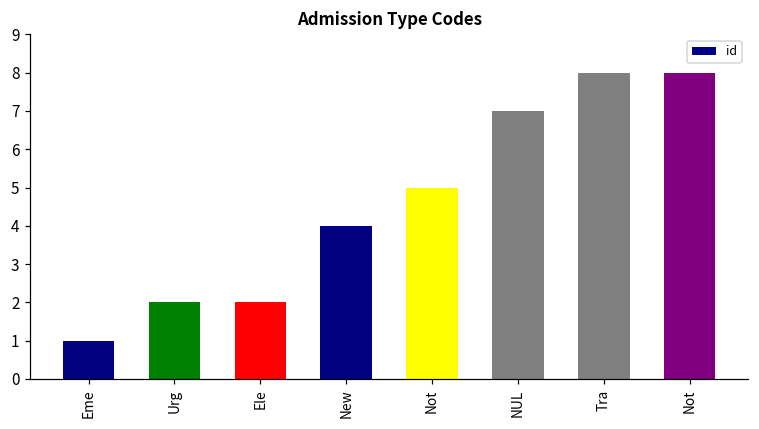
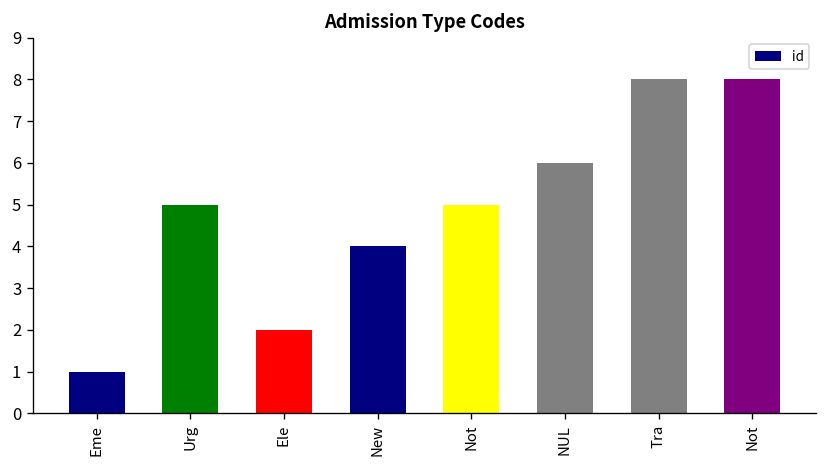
  {
    "Eme": 1,
-   "Urg": 2,
+   "Urg": 5,
    "Ele": 2,
    "New": 4,
-   "NUL": 7,
+   "NUL": 6,
    "Tra": 8
  }
